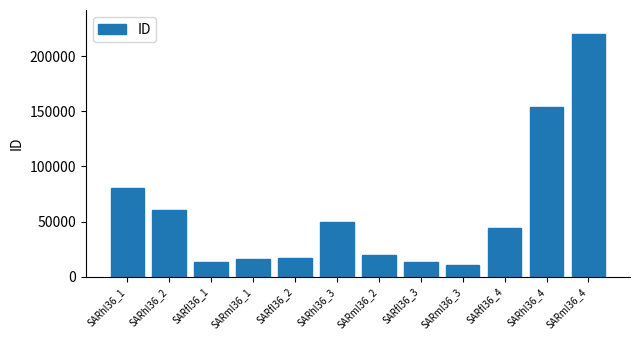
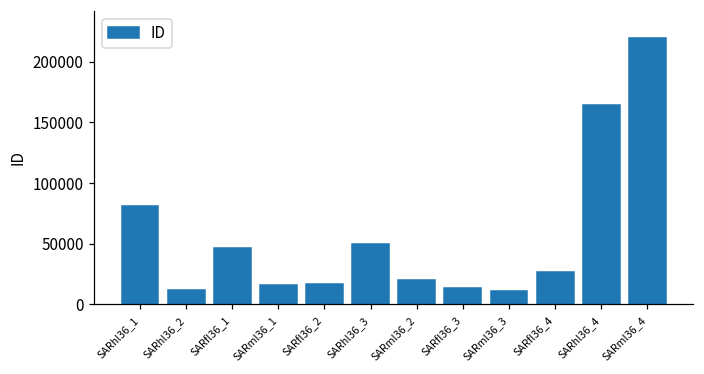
  {
    "SARhl36_1": 81000,
-   "SARhl36_2": 61000,
-   "SARfl36_1": 13000,
+   "SARhl36_2": 12000,
+   "SARfl36_1": 47000,
    "SARml36_1": 16000,
    "SARfl36_2": 17000,
    "SARhl36_3": 50000,
    "SARml36_2": 20000,
    "SARfl36_3": 14000,
    "SARml36_3": 11000,
-   "SARfl36_4": 45000,
-   "SARhl36_4": 154000,
+   "SARfl36_4": 27000,
+   "SARhl36_4": 165000,
    "SARml36_4": 220000
  }
